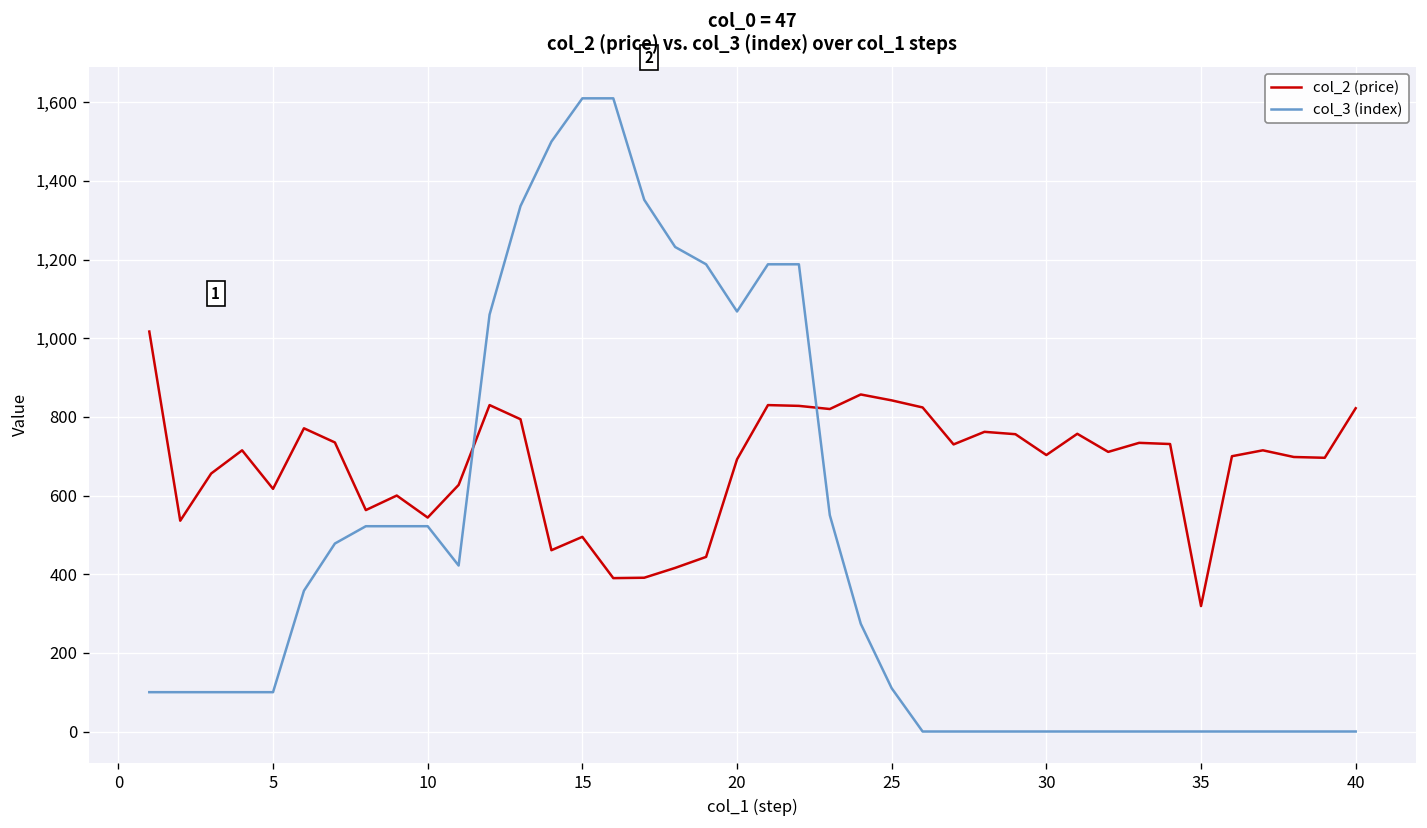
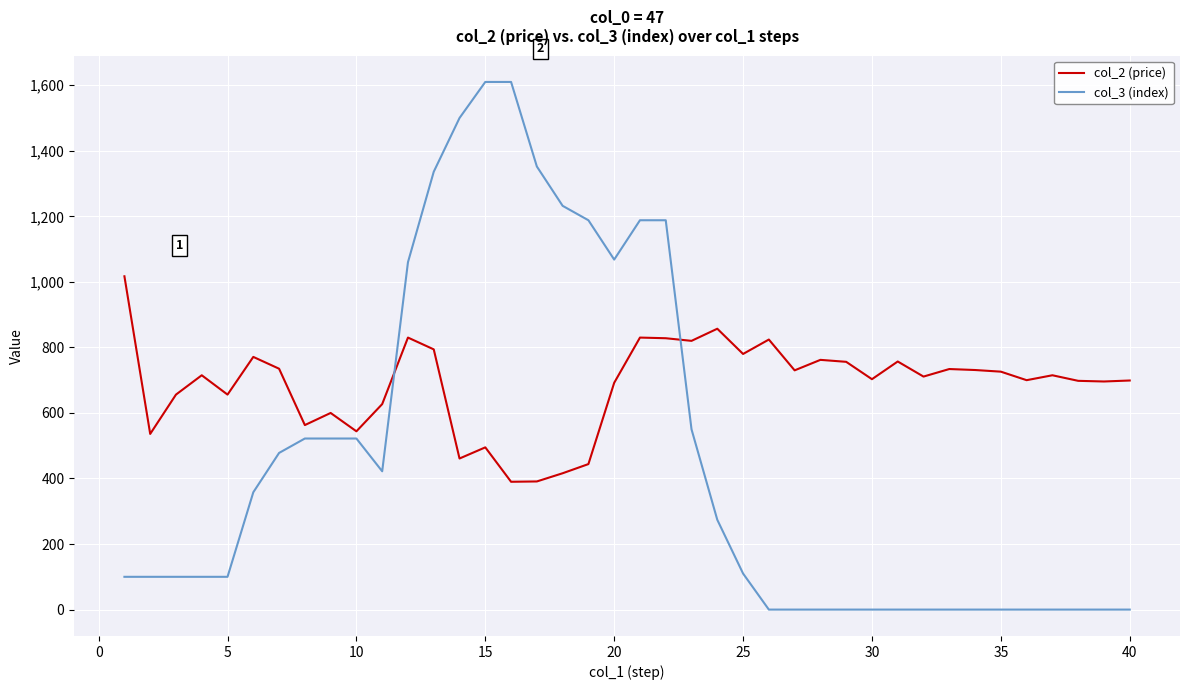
  {
    "col_2 (price)": {
-     "5": "620",
+     "5": "660",
      "10": "540",
      "15": "500",
      "20": "690",
-     "25": "840",
+     "25": "780",
      "30": "700",
-     "35": "320",
-     "40": "820"
+     "35": "730",
+     "40": "700"
    },
    "col_3 (index)": {
      "5": "100",
      "10": "520",
      "15": "1,610",
      "20": "1,070",
      "25": "110",
      "30": "0",
      "35": "0",
      "40": "0"
    }
  }
